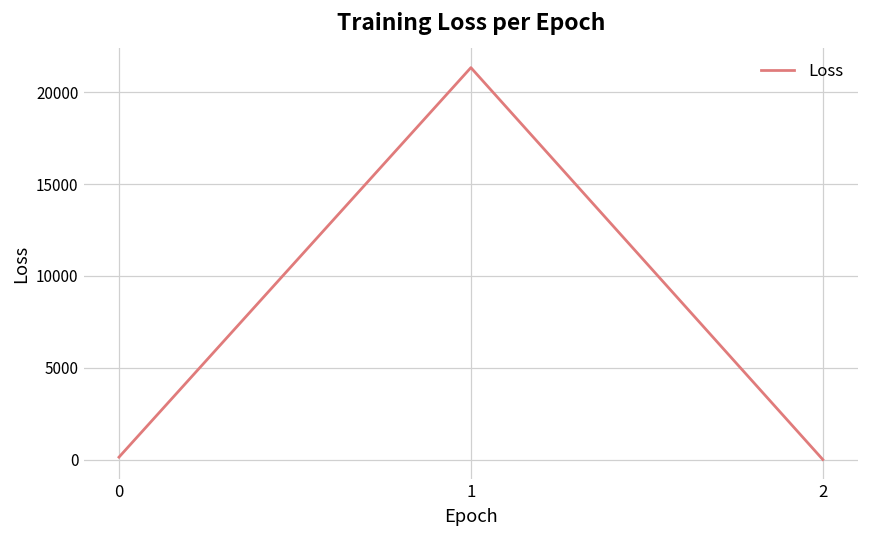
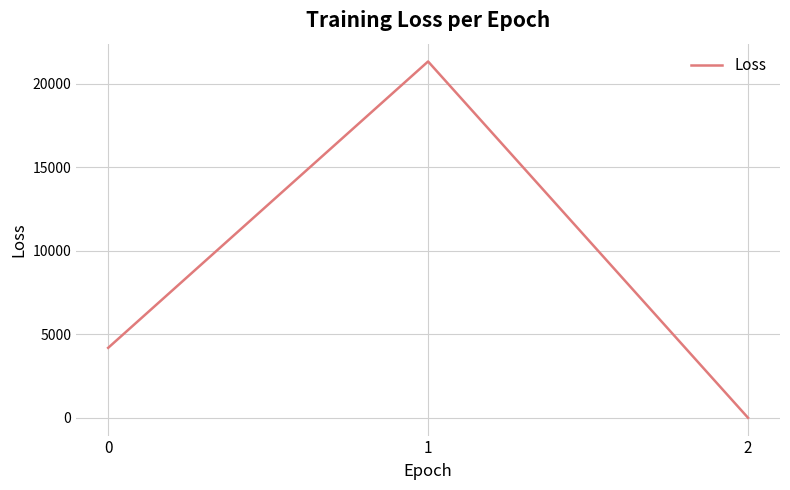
  {
-   "0": 100,
+   "0": 4200,
    "1": 21300,
    "2": 0
  }
